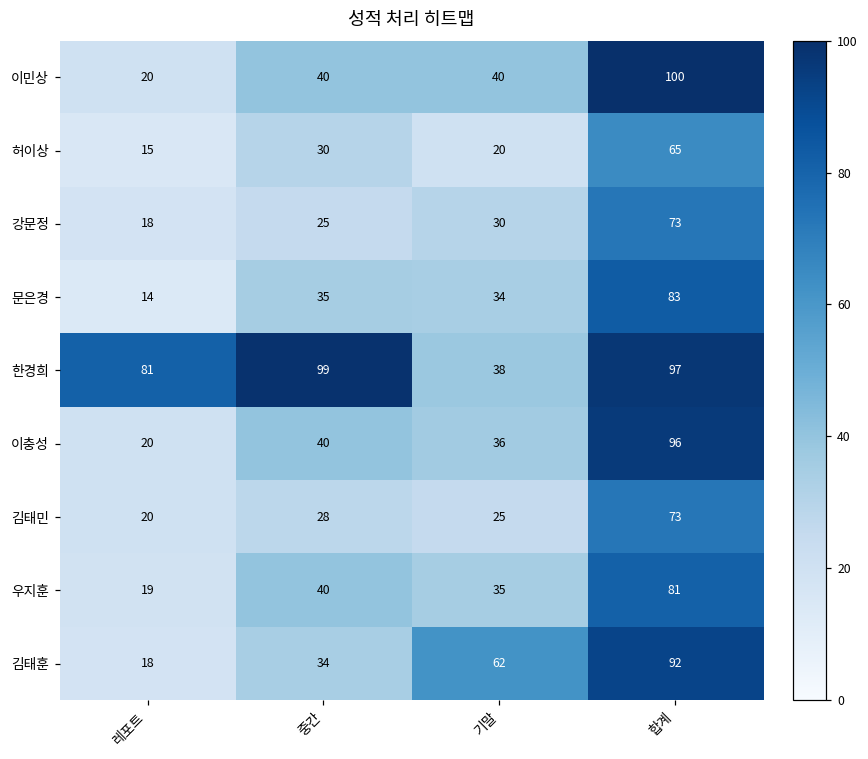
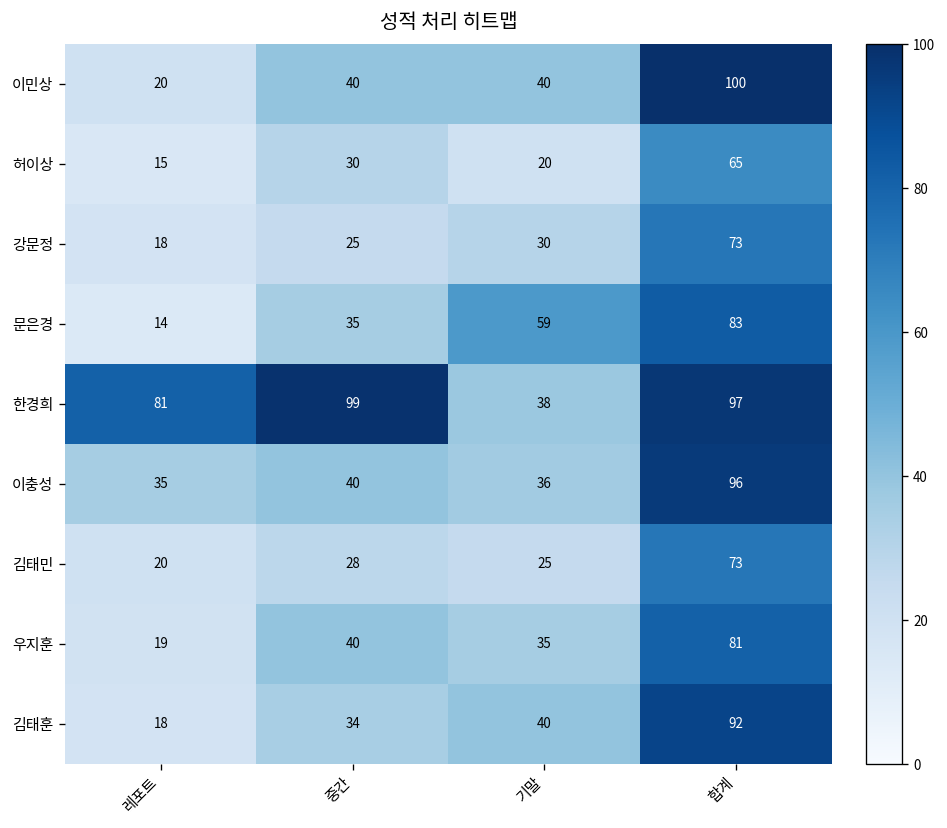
  {
    "이민상": {
      "레포트": 20,
      "중간": 40,
      "기말": 40,
      "합계": 100
    },
    "허이상": {
      "레포트": 15,
      "중간": 30,
      "기말": 20,
      "합계": 65
    },
    "강문정": {
      "레포트": 18,
      "중간": 25,
      "기말": 30,
      "합계": 73
    },
    "문은경": {
      "레포트": 14,
      "중간": 35,
-     "기말": 34,
+     "기말": 59,
      "합계": 83
    },
    "한경희": {
      "레포트": 81,
      "중간": 99,
      "기말": 38,
      "합계": 97
    },
    "이충성": {
-     "레포트": 20,
+     "레포트": 35,
      "중간": 40,
      "기말": 36,
      "합계": 96
    },
    "김태민": {
      "레포트": 20,
      "중간": 28,
      "기말": 25,
      "합계": 73
    },
    "우지훈": {
      "레포트": 19,
      "중간": 40,
      "기말": 35,
      "합계": 81
    },
    "김태훈": {
      "레포트": 18,
      "중간": 34,
-     "기말": 62,
+     "기말": 40,
      "합계": 92
    }
  }
